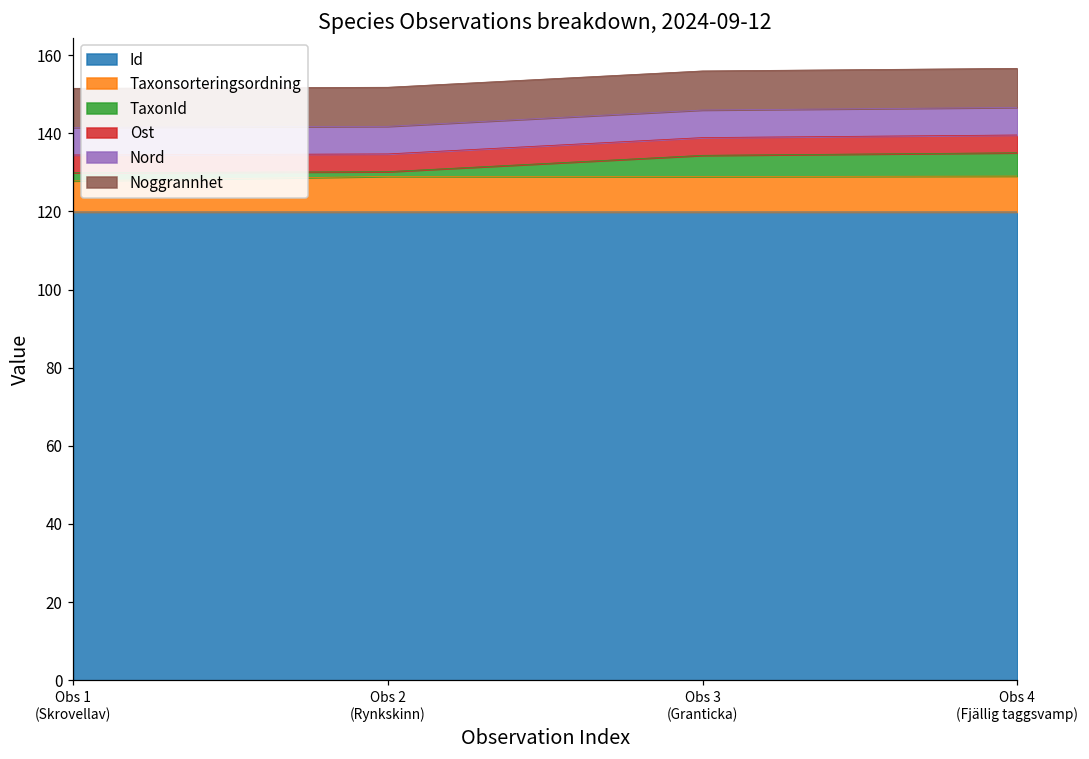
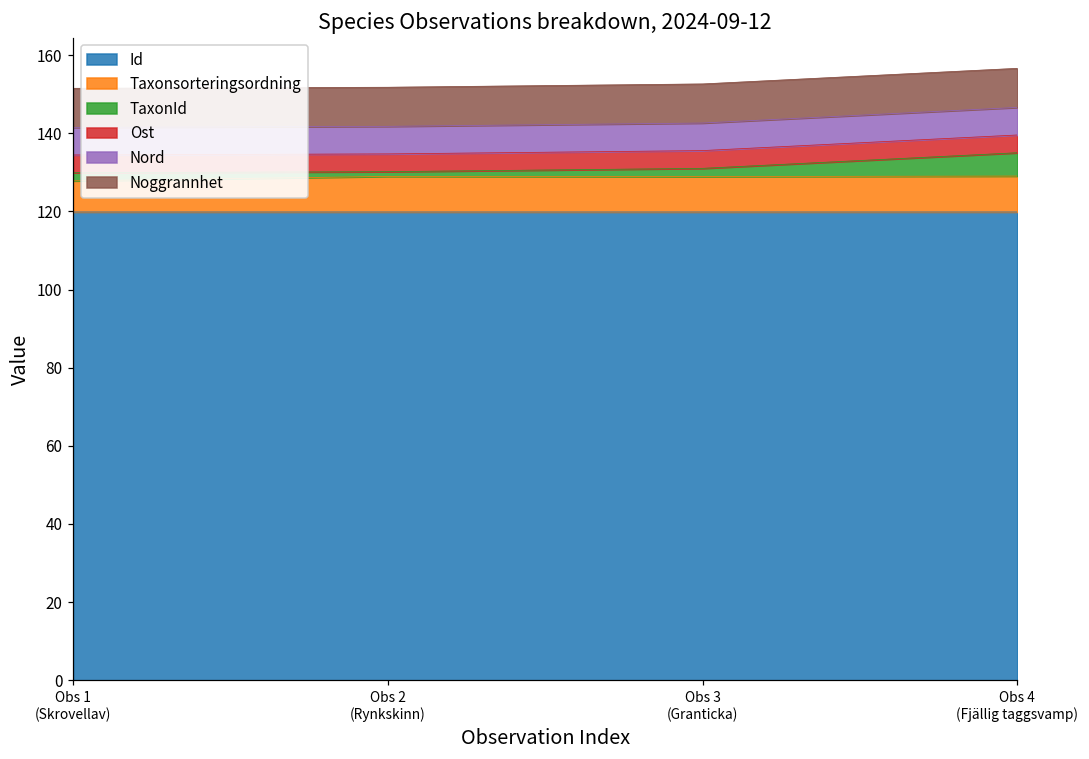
  {
    "Id": {
      "Obs 1 (Skrovellav)": 120,
      "Obs 2 (Rynkskinn)": 120,
      "Obs 3 (Granticka)": 120,
      "Obs 4 (Fjällig taggsvamp)": 120
    },
    "Taxonsorteringsordning": {
      "Obs 1 (Skrovellav)": 8,
      "Obs 2 (Rynkskinn)": 9,
      "Obs 3 (Granticka)": 9,
      "Obs 4 (Fjällig taggsvamp)": 9
    },
    "TaxonId": {
      "Obs 1 (Skrovellav)": 2,
      "Obs 2 (Rynkskinn)": 1,
-     "Obs 3 (Granticka)": 5,
+     "Obs 3 (Granticka)": 2,
      "Obs 4 (Fjällig taggsvamp)": 6
    },
    "Ost": {
      "Obs 1 (Skrovellav)": 5,
      "Obs 2 (Rynkskinn)": 5,
      "Obs 3 (Granticka)": 5,
      "Obs 4 (Fjällig taggsvamp)": 5
    },
    "Nord": {
      "Obs 1 (Skrovellav)": 7,
      "Obs 2 (Rynkskinn)": 7,
      "Obs 3 (Granticka)": 7,
      "Obs 4 (Fjällig taggsvamp)": 7
    },
    "Noggrannhet": {
      "Obs 1 (Skrovellav)": 10,
      "Obs 2 (Rynkskinn)": 10,
      "Obs 3 (Granticka)": 10,
      "Obs 4 (Fjällig taggsvamp)": 10
    }
  }
